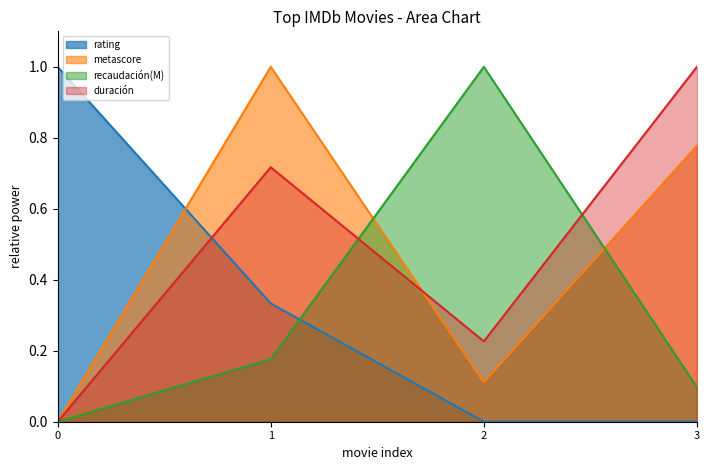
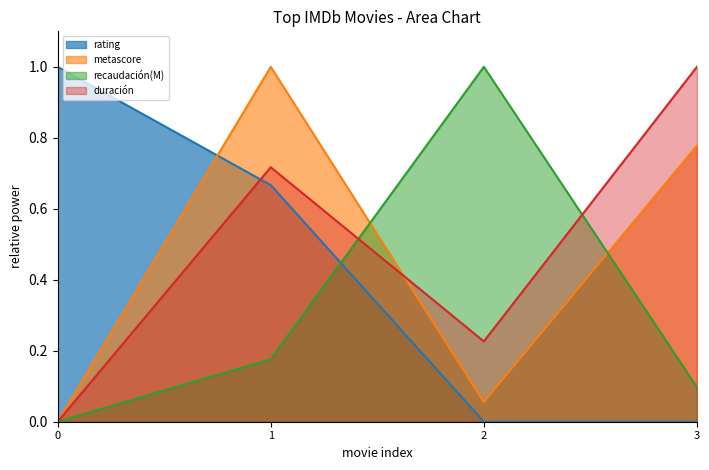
  {
    "rating": {
      "0": 1.00,
-     "1": 0.33,
+     "1": 0.67,
      "2": 0.00,
      "3": 0.00
    },
    "metascore": {
      "1": 1.00,
-     "2": 0.11,
+     "2": 0.06,
      "3": 0.78
    },
    "recaudación(M)": {
      "1": 0.18,
      "2": 1.00,
      "3": 0.10
    },
    "duración": {
      "1": 0.72,
      "2": 0.23,
      "3": 1.00
    }
  }
